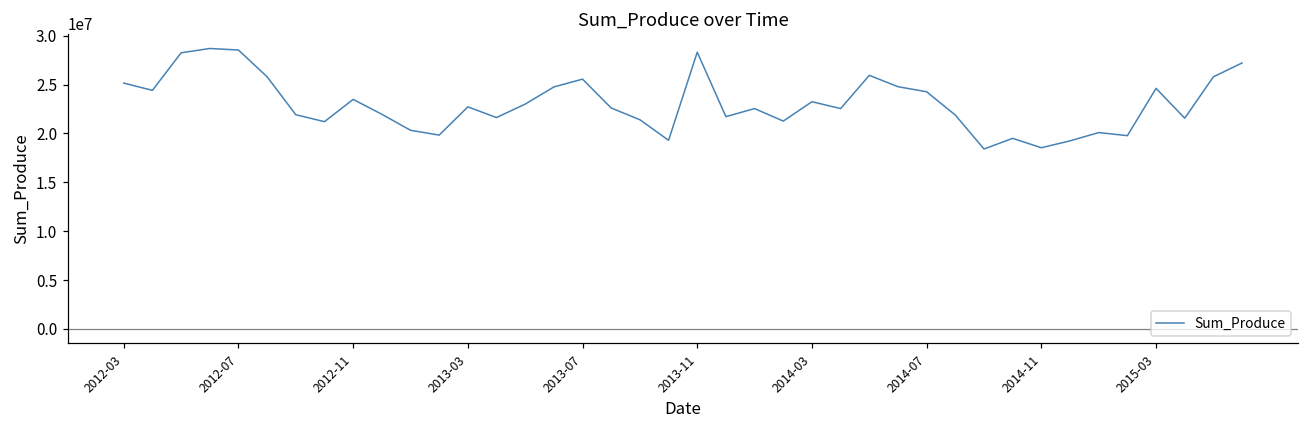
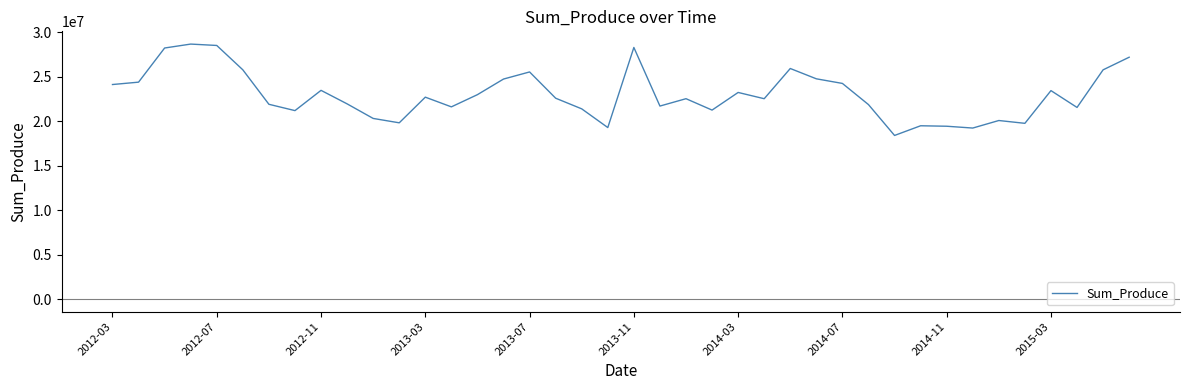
  {
-   "2012-03": 25000000,
+   "2012-03": 24000000,
    "2012-07": 29000000,
    "2012-11": 23000000,
    "2013-03": 23000000,
    "2013-07": 26000000,
    "2013-11": 28000000,
    "2014-03": 23000000,
    "2014-07": 24000000,
-   "2014-11": 18500000,
-   "2015-03": 25000000
+   "2014-11": 19400000,
+   "2015-03": 23000000
  }
